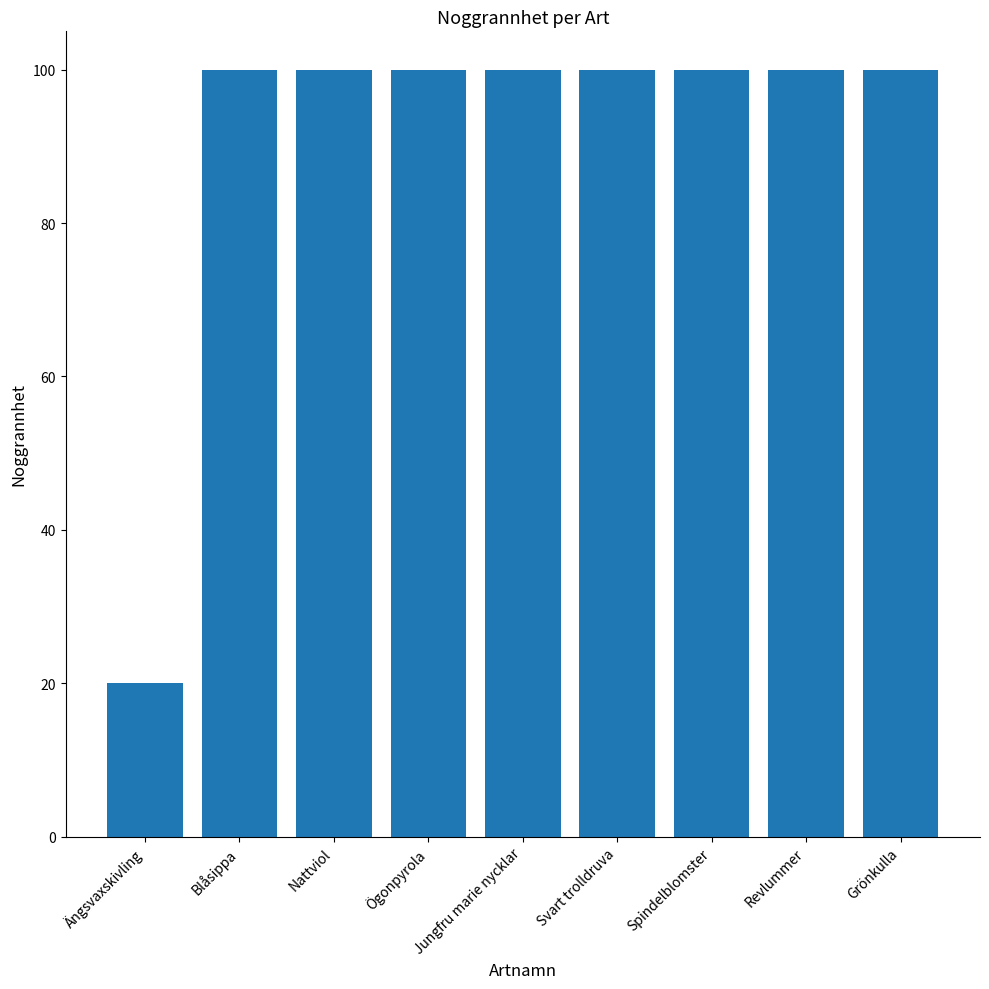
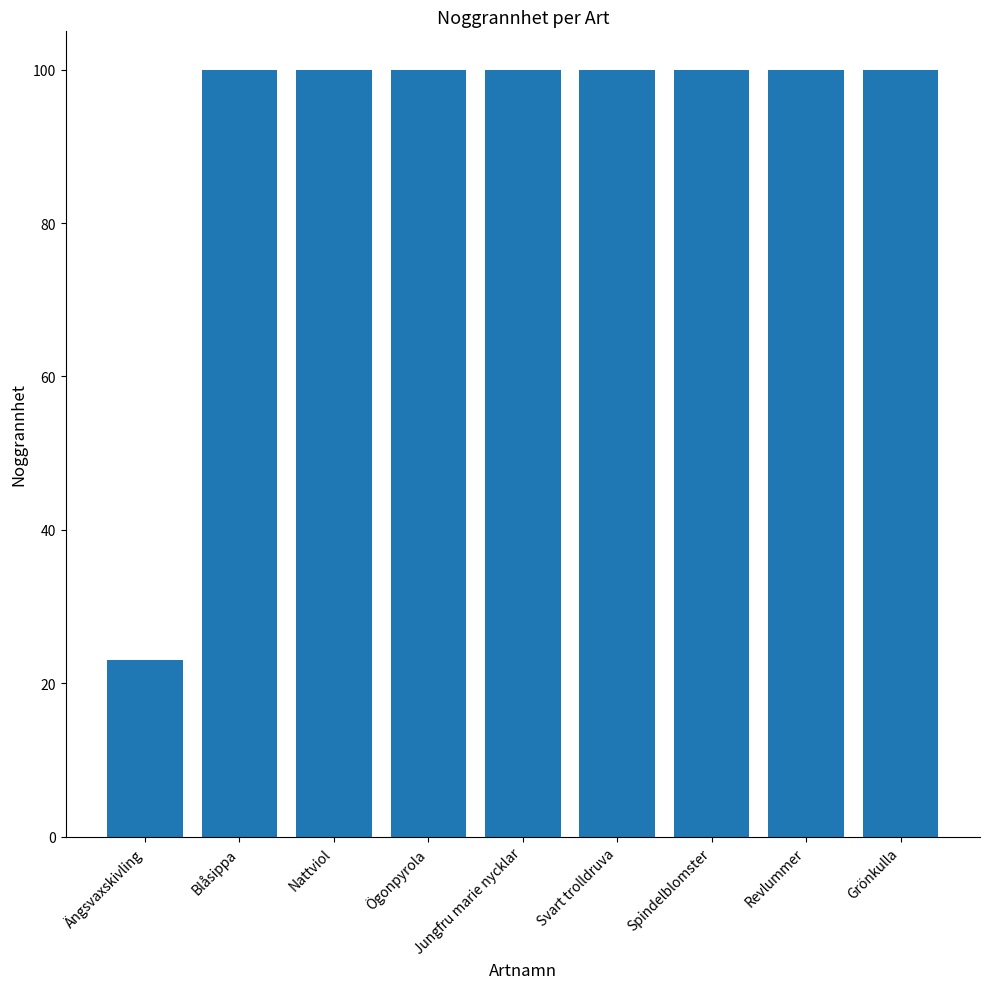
  {
-   "Ängsvaxskivling": 20,
+   "Ängsvaxskivling": 23,
    "Blåsippa": 100,
    "Nattviol": 100,
    "Ögonpyrola": 100,
    "Jungfru marie nycklar": 100,
    "Svart trolldruva": 100,
    "Spindelblomster": 100,
    "Revlummer": 100,
    "Grönkulla": 100
  }
